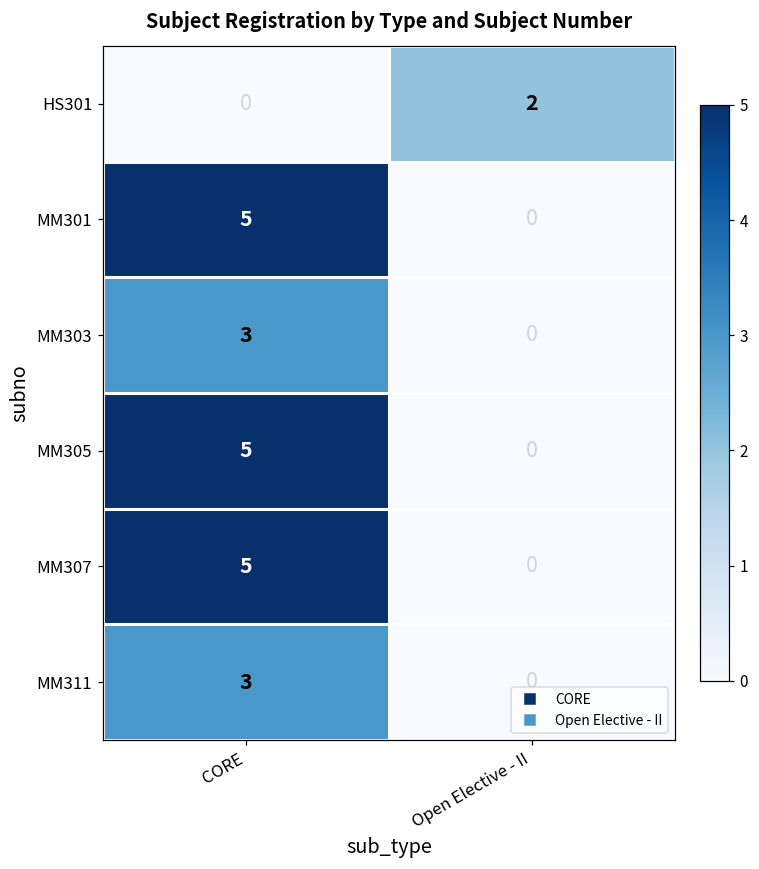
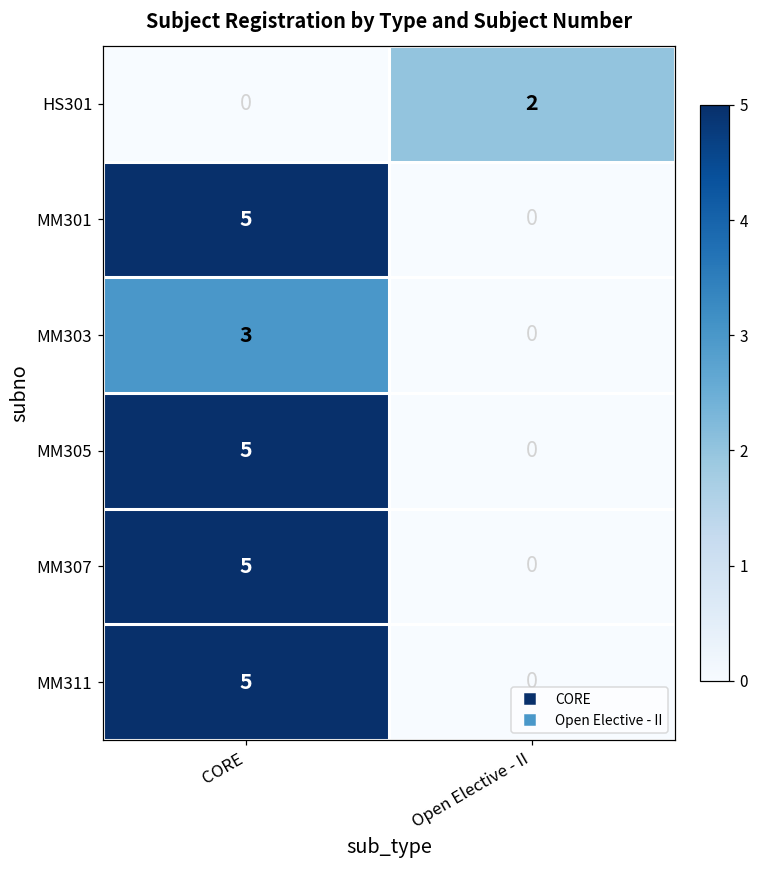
  {
    "HS301": {
      "Open Elective - II": 2
    },
    "MM301": {
      "CORE": 5
    },
    "MM303": {
      "CORE": 3
    },
    "MM305": {
      "CORE": 5
    },
    "MM307": {
      "CORE": 5
    },
    "MM311": {
-     "CORE": 3
+     "CORE": 5
    }
  }
